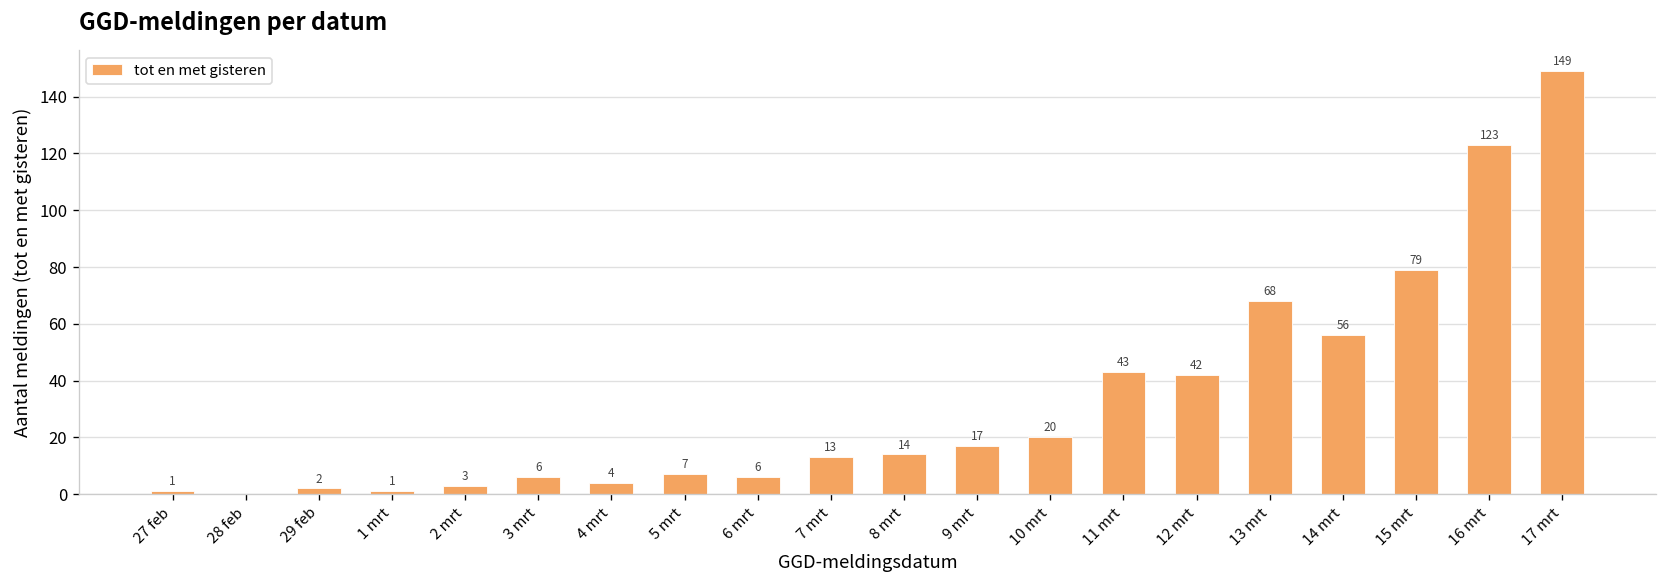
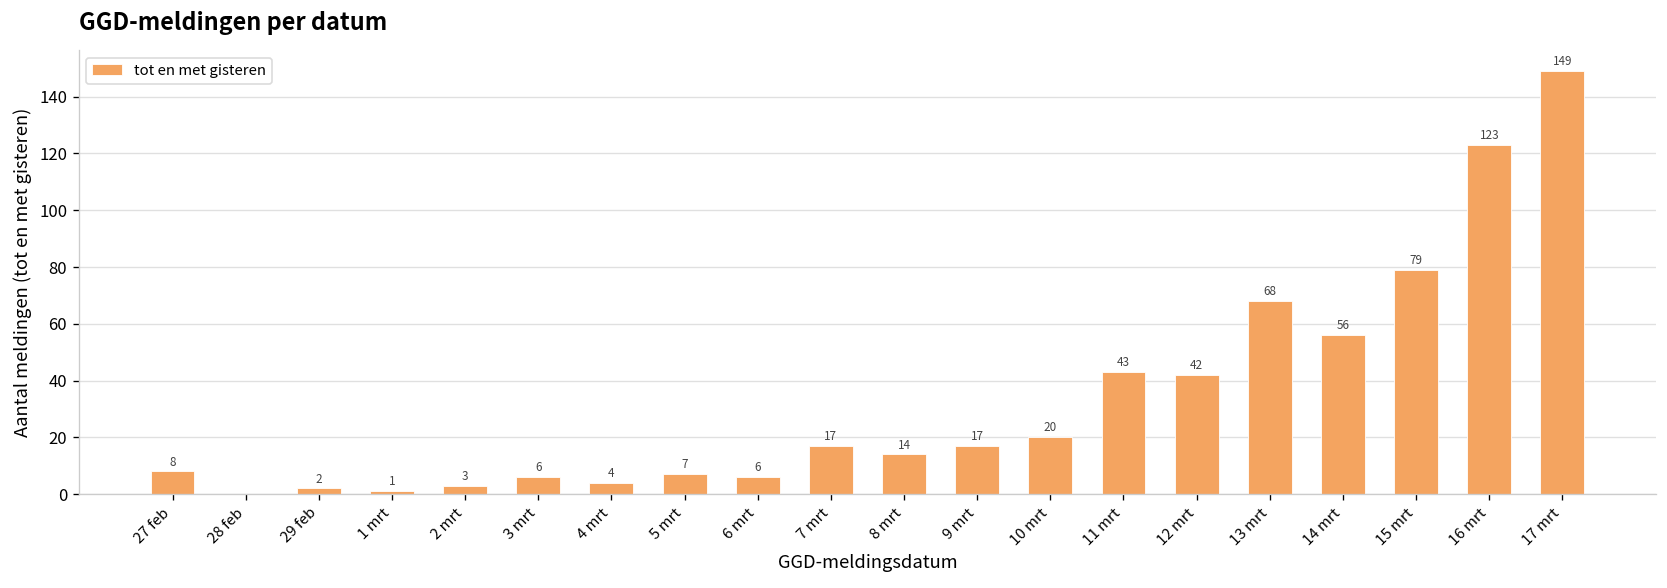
  {
-   "27 feb": 1,
+   "27 feb": 8,
    "29 feb": 2,
    "1 mrt": 1,
    "2 mrt": 3,
    "3 mrt": 6,
    "4 mrt": 4,
    "5 mrt": 7,
    "6 mrt": 6,
-   "7 mrt": 13,
+   "7 mrt": 17,
    "8 mrt": 14,
    "9 mrt": 17,
    "10 mrt": 20,
    "11 mrt": 43,
    "12 mrt": 42,
    "13 mrt": 68,
    "14 mrt": 56,
    "15 mrt": 79,
    "16 mrt": 123,
    "17 mrt": 149
  }
